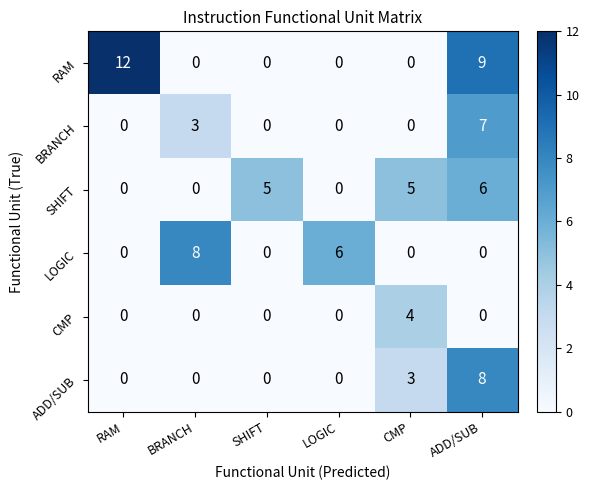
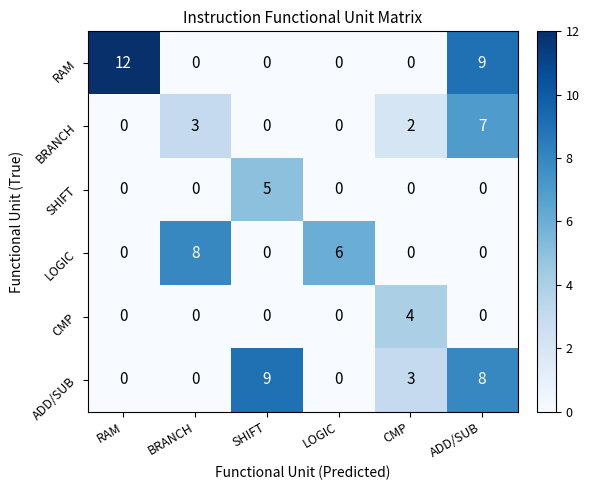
  {
    "RAM": {
      "RAM": 12,
      "BRANCH": 0,
      "SHIFT": 0,
      "LOGIC": 0,
      "CMP": 0,
      "ADD/SUB": 9
    },
    "BRANCH": {
      "RAM": 0,
      "BRANCH": 3,
      "SHIFT": 0,
      "LOGIC": 0,
-     "CMP": 0,
+     "CMP": 2,
      "ADD/SUB": 7
    },
    "SHIFT": {
      "RAM": 0,
      "BRANCH": 0,
      "SHIFT": 5,
      "LOGIC": 0,
-     "CMP": 5,
-     "ADD/SUB": 6
+     "CMP": 0,
+     "ADD/SUB": 0
    },
    "LOGIC": {
      "RAM": 0,
      "BRANCH": 8,
      "SHIFT": 0,
      "LOGIC": 6,
      "CMP": 0,
      "ADD/SUB": 0
    },
    "CMP": {
      "RAM": 0,
      "BRANCH": 0,
      "SHIFT": 0,
      "LOGIC": 0,
      "CMP": 4,
      "ADD/SUB": 0
    },
    "ADD/SUB": {
      "RAM": 0,
      "BRANCH": 0,
-     "SHIFT": 0,
+     "SHIFT": 9,
      "LOGIC": 0,
      "CMP": 3,
      "ADD/SUB": 8
    }
  }
